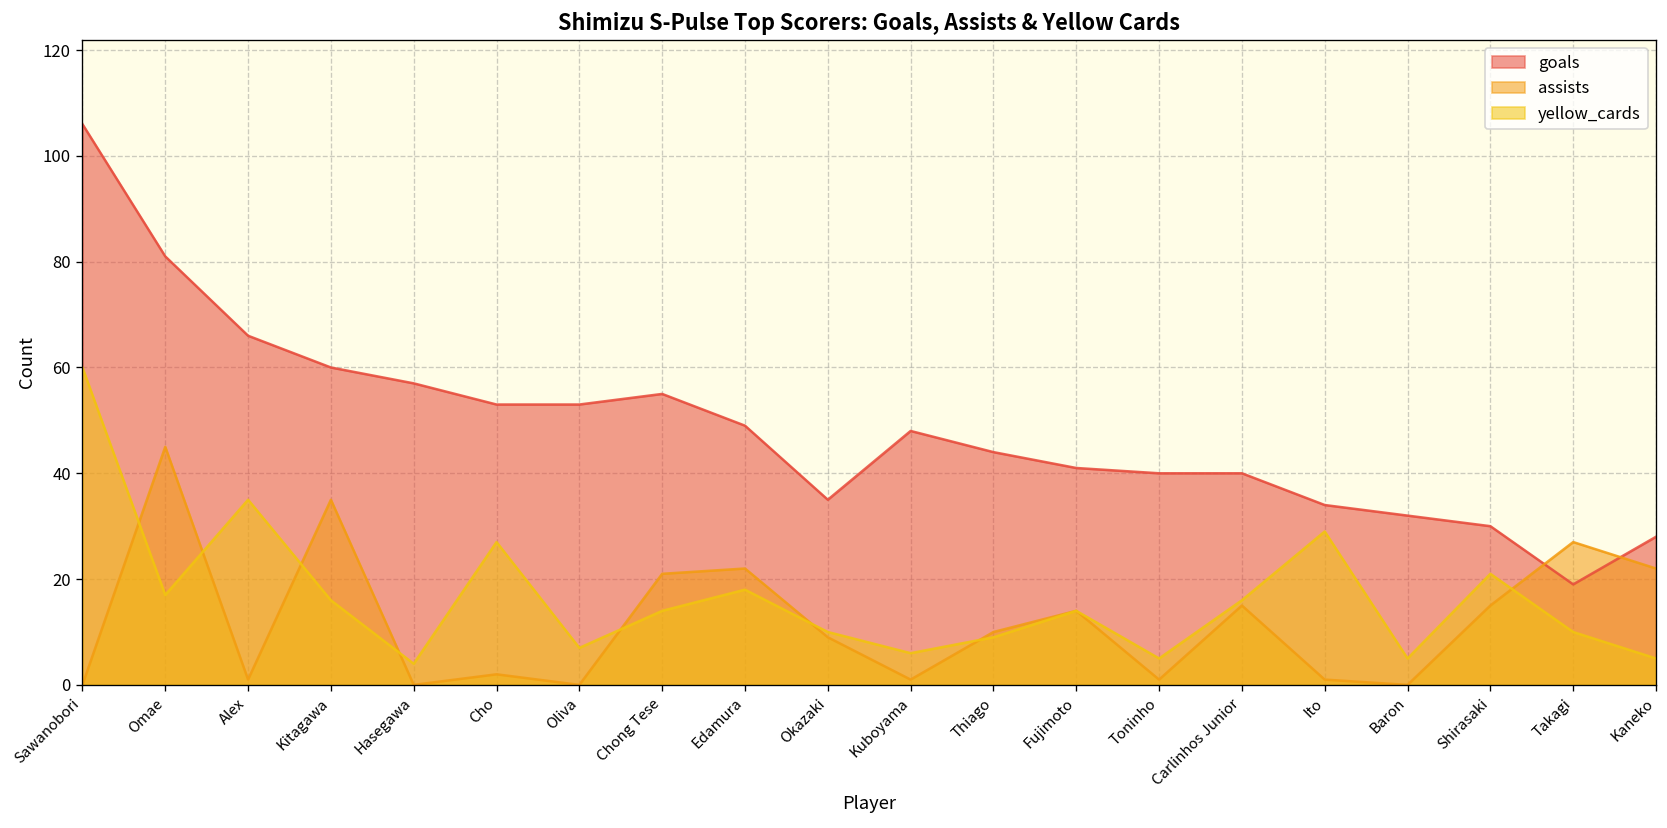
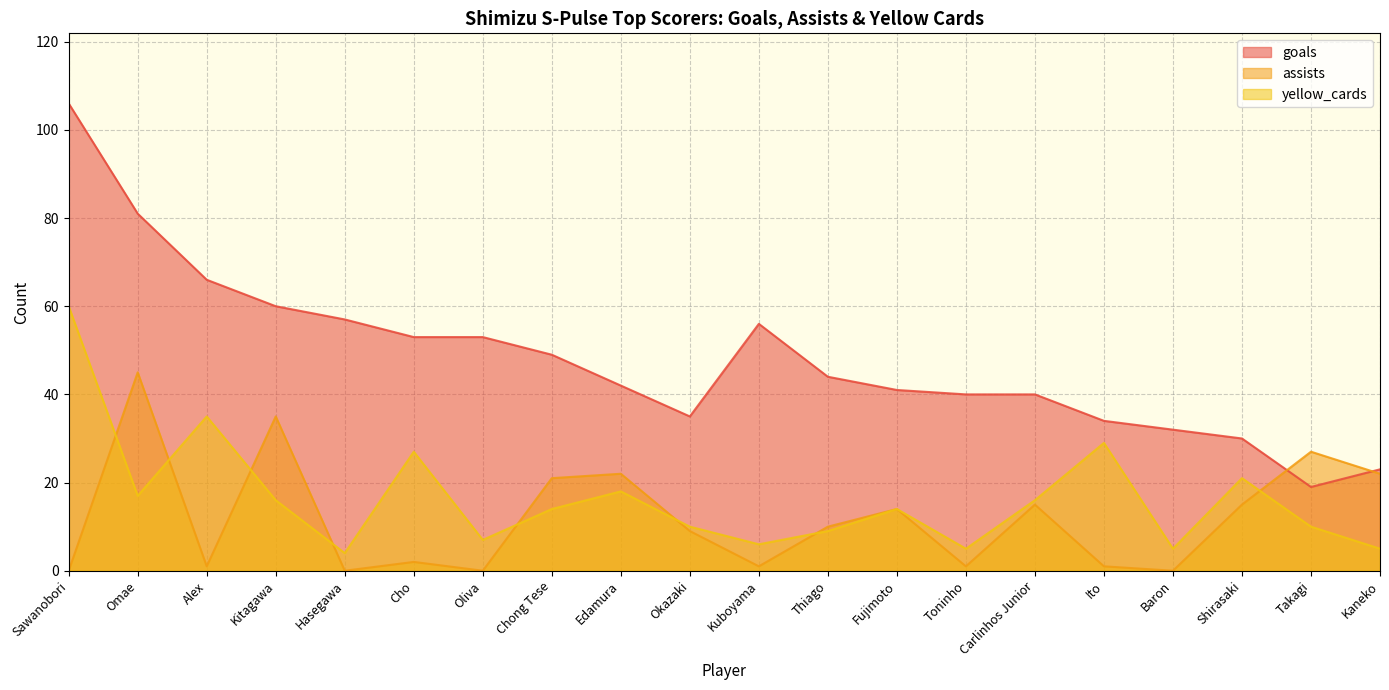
  {
    "goals": {
      "Sawanobori": 106,
      "Omae": 81,
      "Alex": 66,
      "Kitagawa": 60,
      "Hasegawa": 57,
      "Cho": 53,
      "Oliva": 53,
-     "Chong Tese": 55,
-     "Edamura": 49,
+     "Chong Tese": 49,
+     "Edamura": 42,
      "Okazaki": 35,
-     "Kuboyama": 48,
+     "Kuboyama": 56,
      "Thiago": 44,
      "Fujimoto": 41,
      "Toninho": 40,
      "Carlinhos Junior": 40,
      "Ito": 34,
      "Baron": 32,
      "Shirasaki": 30,
      "Takagi": 19,
-     "Kaneko": 28
+     "Kaneko": 23
    }
  }
